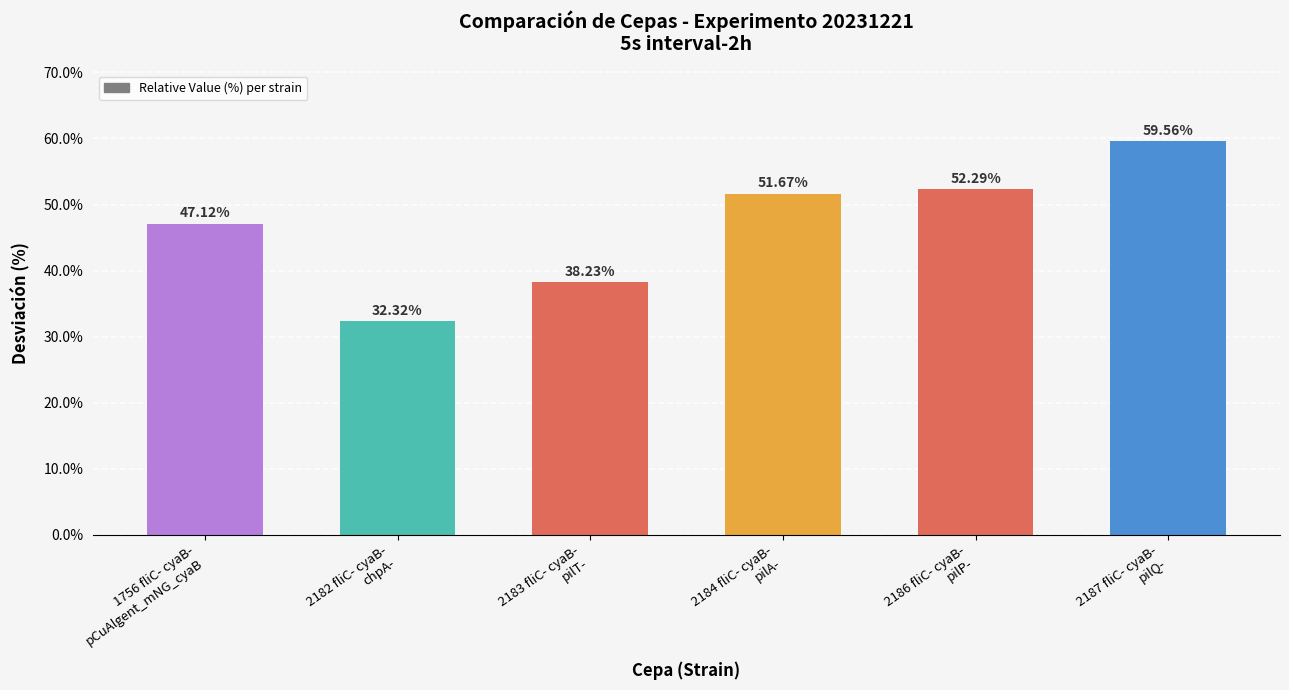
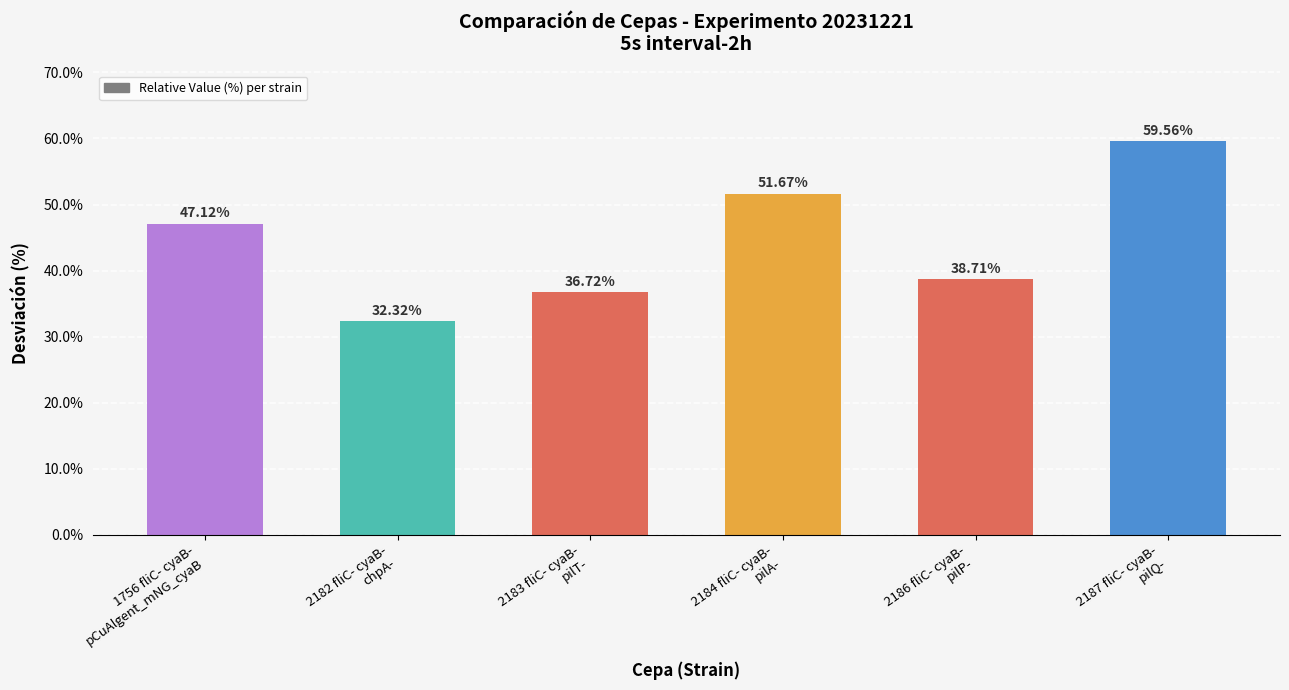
  {
    "1756 fliC- cyaB- pCuAlgent_mNG_cyaB": "47.12%",
    "2182 fliC- cyaB- chpA-": "32.32%",
-   "2183 fliC- cyaB- pilT-": "38.23%",
+   "2183 fliC- cyaB- pilT-": "36.72%",
    "2184 fliC- cyaB- pilA-": "51.67%",
-   "2186 fliC- cyaB- pilP-": "52.29%",
+   "2186 fliC- cyaB- pilP-": "38.71%",
    "2187 fliC- cyaB- pilQ-": "59.56%"
  }
